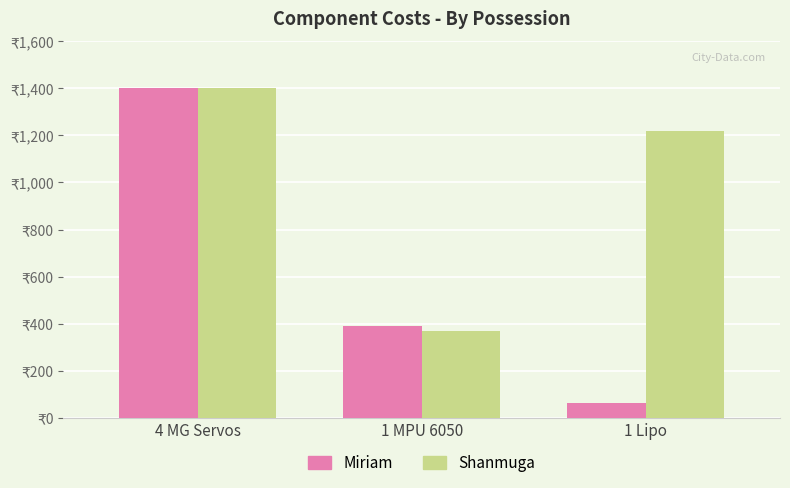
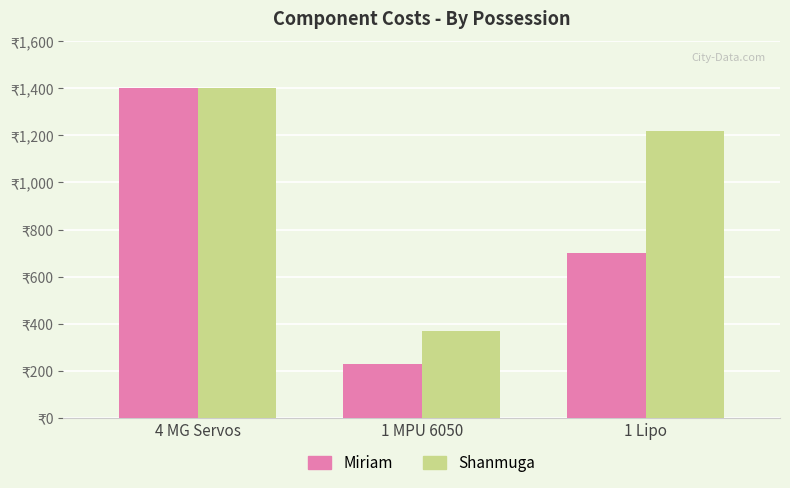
  {
    "Miriam": {
      "4 MG Servos": "₹1,400",
-     "1 MPU 6050": "₹390",
-     "1 Lipo": "₹60"
+     "1 MPU 6050": "₹230",
+     "1 Lipo": "₹700"
    },
    "Shanmuga": {
      "4 MG Servos": "₹1,400",
      "1 MPU 6050": "₹370",
      "1 Lipo": "₹1,220"
    }
  }
